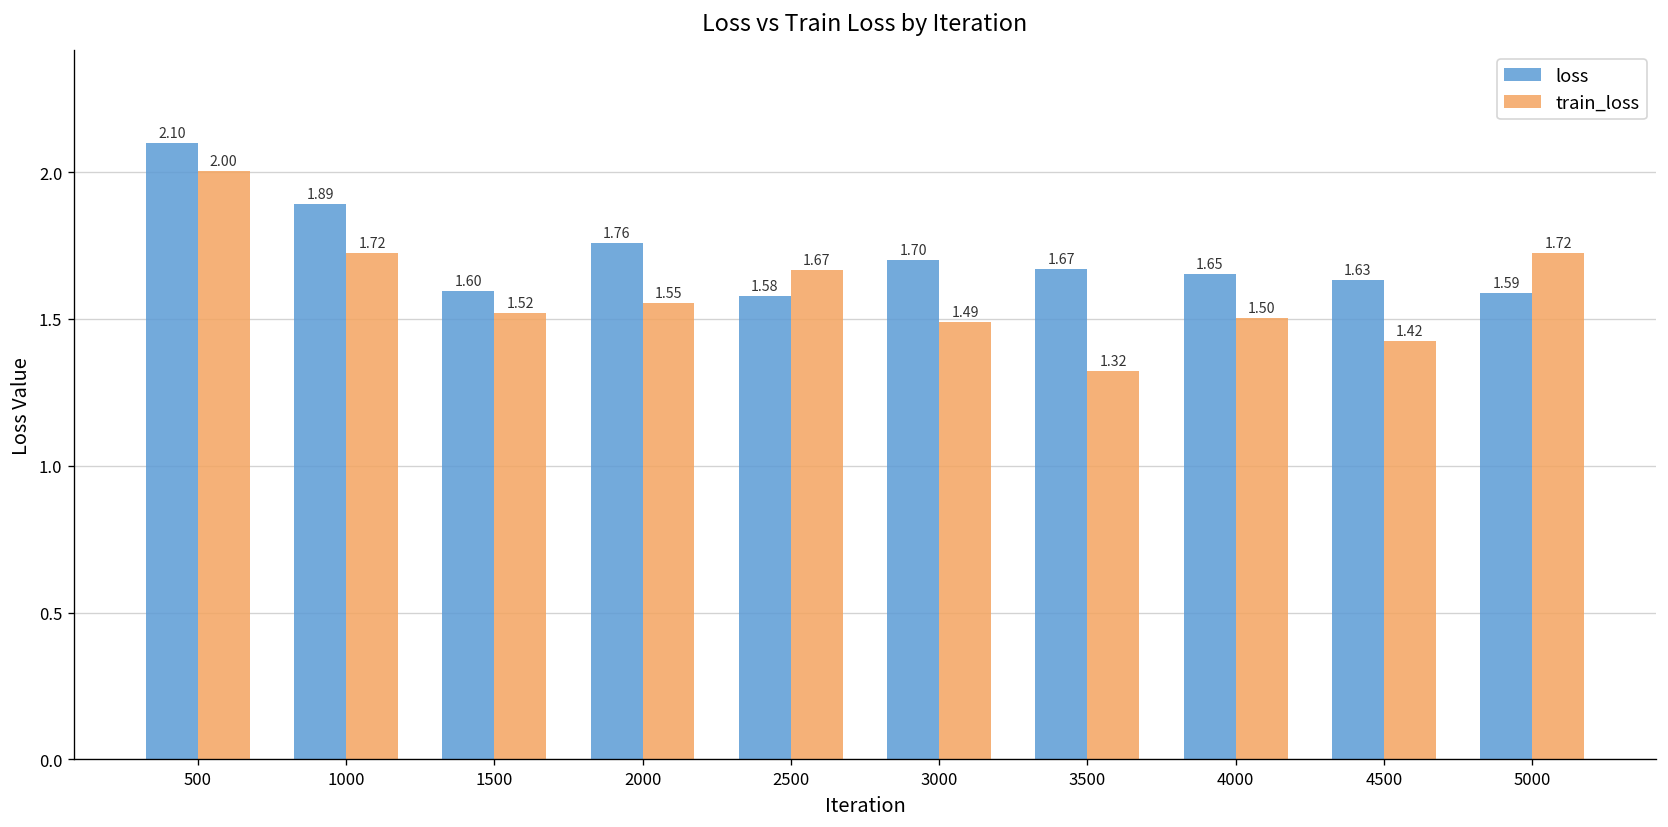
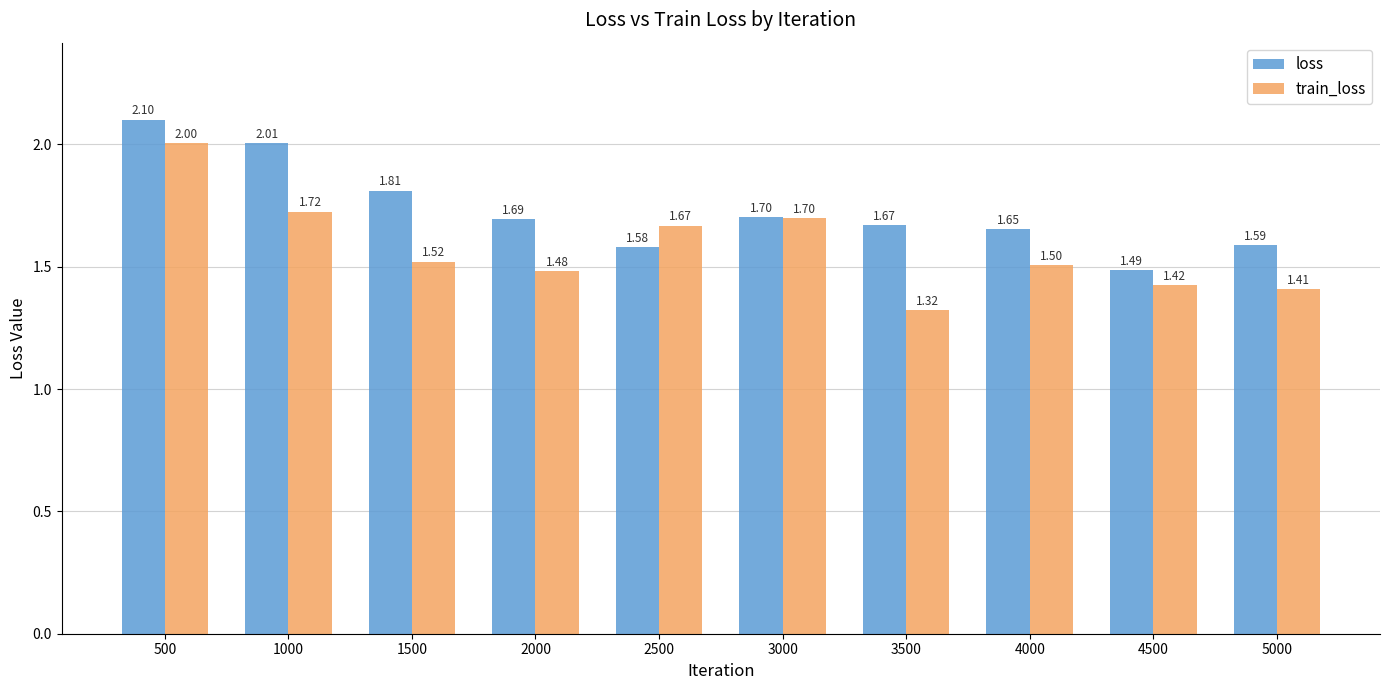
  {
    "loss": {
      "500": 2.10,
-     "1000": 1.89,
-     "1500": 1.60,
-     "2000": 1.76,
+     "1000": 2.01,
+     "1500": 1.81,
+     "2000": 1.69,
      "2500": 1.58,
      "3000": 1.70,
      "3500": 1.67,
      "4000": 1.65,
-     "4500": 1.63,
+     "4500": 1.49,
      "5000": 1.59
    },
    "train_loss": {
      "500": 2.00,
      "1000": 1.72,
      "1500": 1.52,
-     "2000": 1.55,
+     "2000": 1.48,
      "2500": 1.67,
-     "3000": 1.49,
+     "3000": 1.70,
      "3500": 1.32,
      "4000": 1.50,
      "4500": 1.42,
-     "5000": 1.72
+     "5000": 1.41
    }
  }
